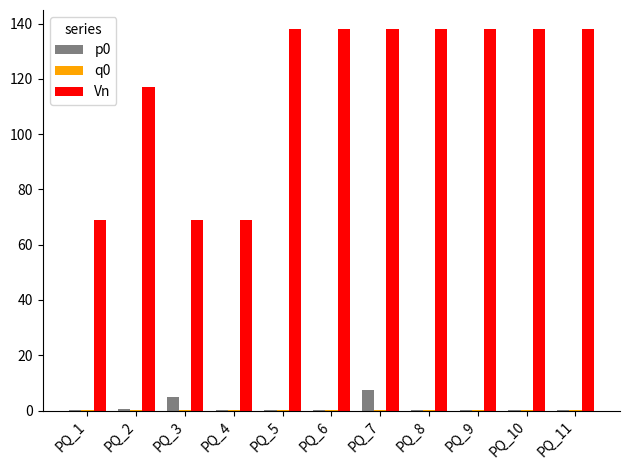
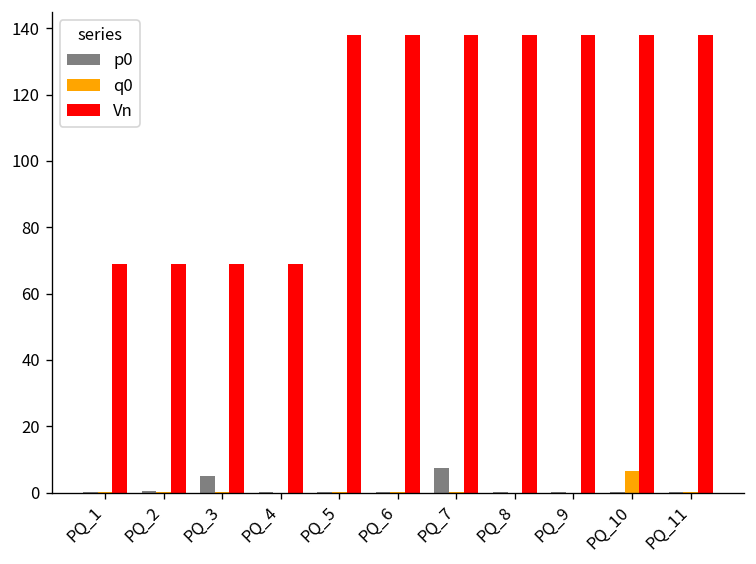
  {
    "p0": {
      "PQ_3": 5,
      "PQ_7": 8
    },
    "q0": {
-     "PQ_10": 0
+     "PQ_10": 6
    },
    "Vn": {
      "PQ_1": 69,
-     "PQ_2": 117,
+     "PQ_2": 69,
      "PQ_3": 69,
      "PQ_4": 69,
      "PQ_5": 138,
      "PQ_6": 138,
      "PQ_7": 138,
      "PQ_8": 138,
      "PQ_9": 138,
      "PQ_10": 138,
      "PQ_11": 138
    }
  }
